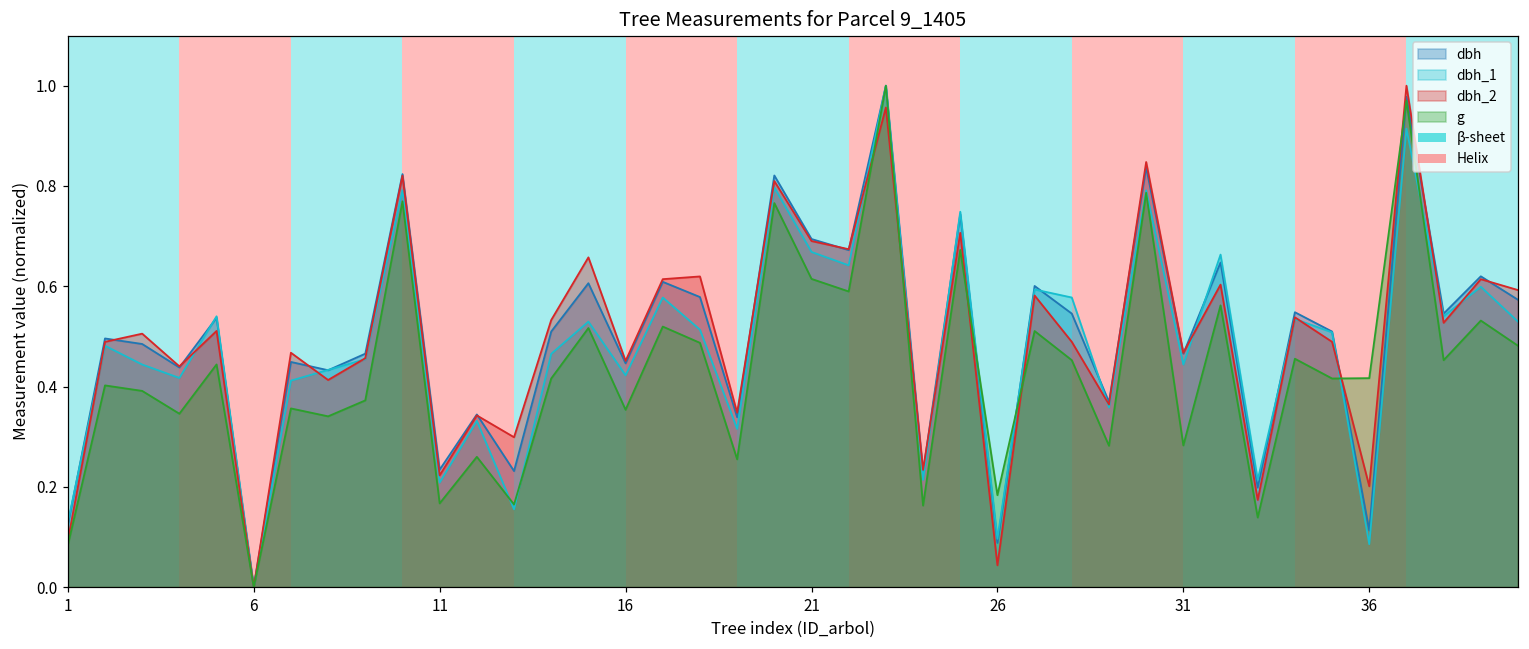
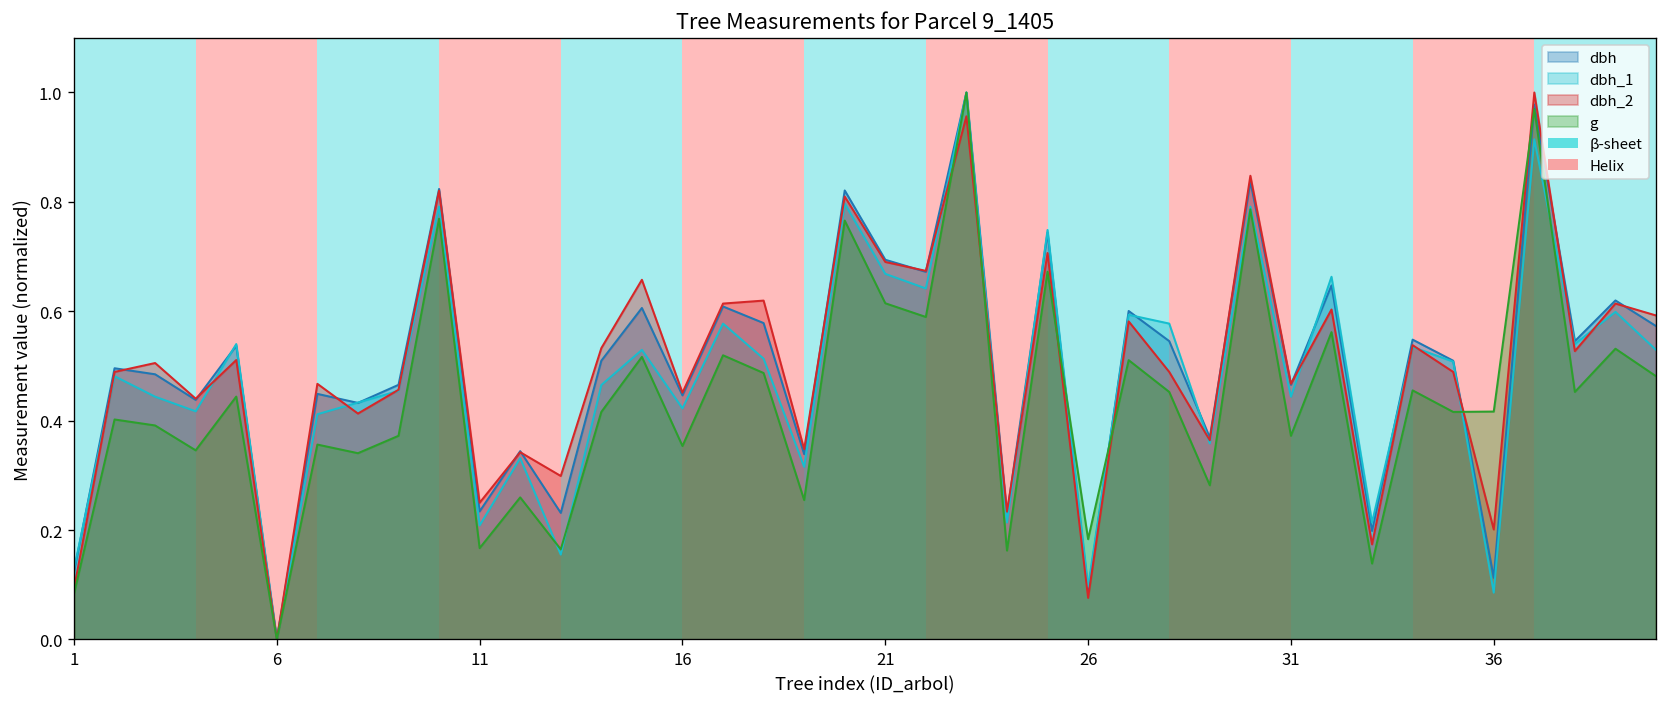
  {
    "dbh_2": {
      "1": 0.09,
-     "11": 0.22,
-     "26": 0.04,
+     "11": 0.25,
+     "26": 0.08,
      "36": 0.20
    },
    "g": {
      "1": 0.08,
      "11": 0.17,
      "16": 0.35,
      "21": 0.61,
      "26": 0.18,
-     "31": 0.28,
+     "31": 0.37,
      "36": 0.42
    }
  }
